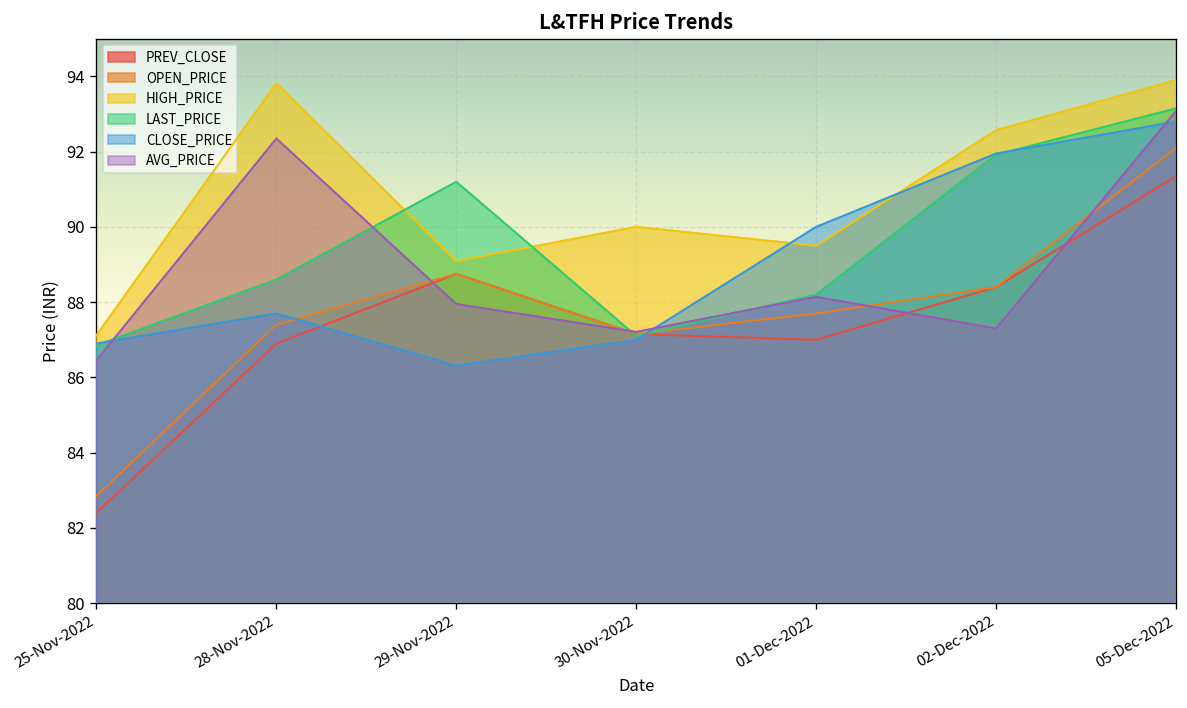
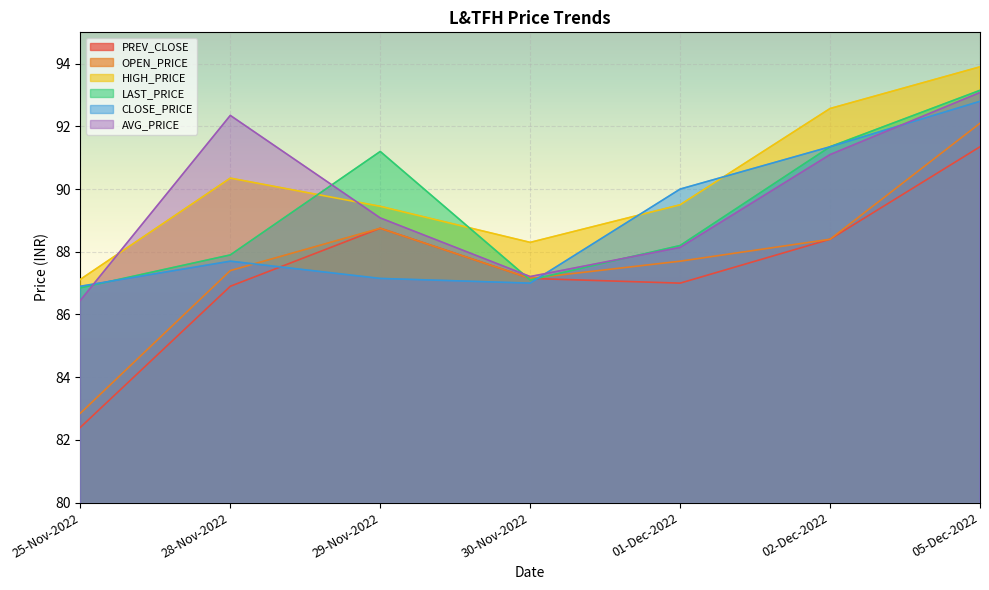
  {
    "HIGH_PRICE": {
      "25-Nov-2022": 87.1,
-     "28-Nov-2022": 93.8,
-     "29-Nov-2022": 89.1,
-     "30-Nov-2022": 90.0,
+     "28-Nov-2022": 90.4,
+     "29-Nov-2022": 89.5,
+     "30-Nov-2022": 88.3,
      "01-Dec-2022": 89.5,
      "02-Dec-2022": 92.6,
      "05-Dec-2022": 93.9
    },
    "LAST_PRICE": {
-     "28-Nov-2022": 88.6,
+     "28-Nov-2022": 87.9,
      "29-Nov-2022": 91.2,
-     "02-Dec-2022": 91.9
+     "02-Dec-2022": 91.4
    },
    "CLOSE_PRICE": {
      "28-Nov-2022": 87.7,
-     "29-Nov-2022": 86.3,
+     "29-Nov-2022": 87.2,
      "30-Nov-2022": 87.0,
      "01-Dec-2022": 90.0,
-     "02-Dec-2022": 92.0,
+     "02-Dec-2022": 91.4,
      "05-Dec-2022": 92.8
    },
    "AVG_PRICE": {
      "25-Nov-2022": 86.5,
      "28-Nov-2022": 92.4,
-     "29-Nov-2022": 88.0,
-     "02-Dec-2022": 87.3
+     "29-Nov-2022": 89.1,
+     "02-Dec-2022": 91.1
    }
  }
